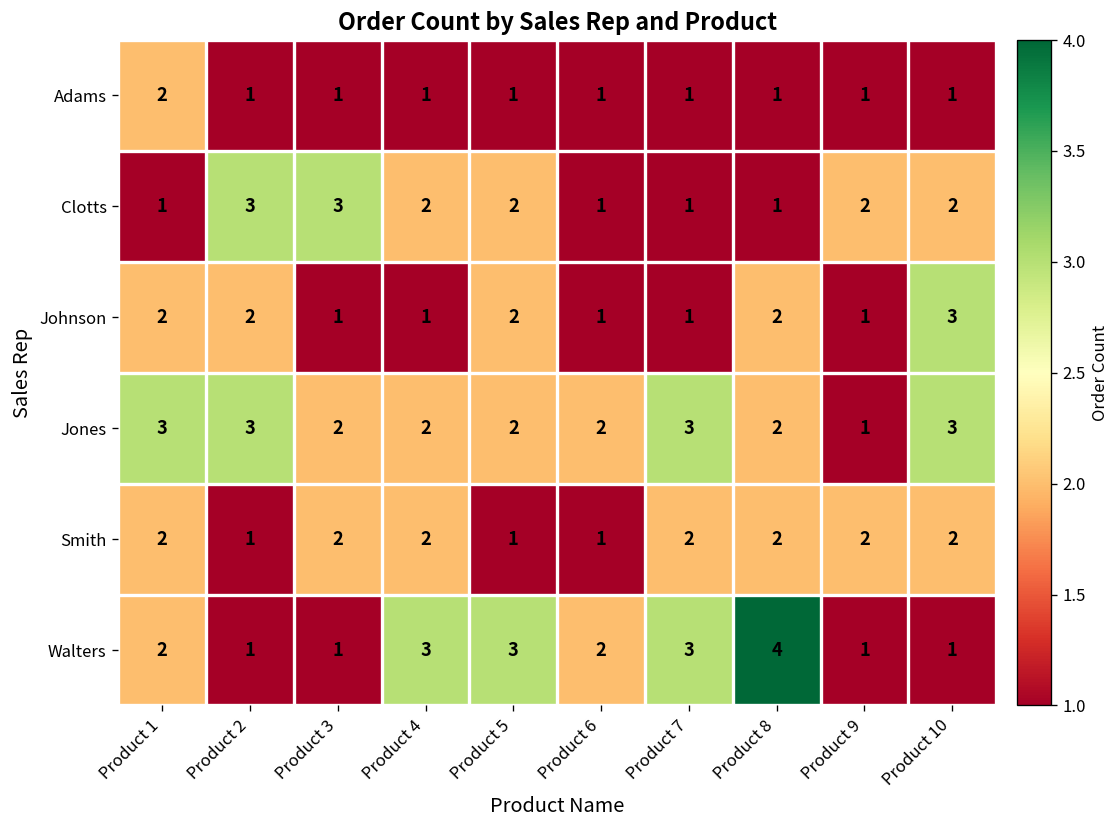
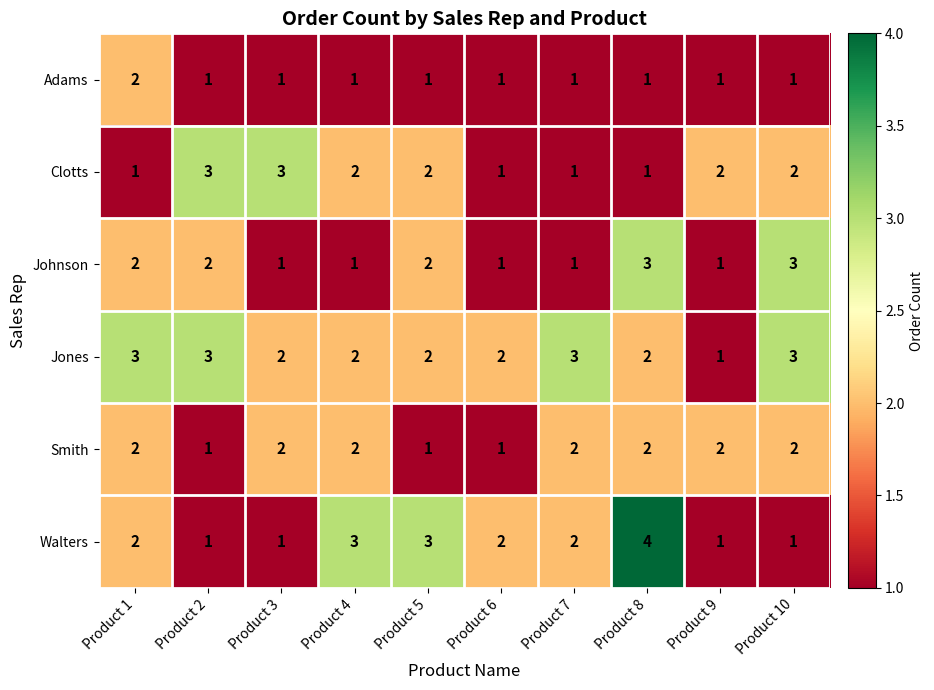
  {
    "Adams": {
      "Product 1": 2,
      "Product 2": 1,
      "Product 3": 1,
      "Product 4": 1,
      "Product 5": 1,
      "Product 6": 1,
      "Product 7": 1,
      "Product 8": 1,
      "Product 9": 1,
      "Product 10": 1
    },
    "Clotts": {
      "Product 1": 1,
      "Product 2": 3,
      "Product 3": 3,
      "Product 4": 2,
      "Product 5": 2,
      "Product 6": 1,
      "Product 7": 1,
      "Product 8": 1,
      "Product 9": 2,
      "Product 10": 2
    },
    "Johnson": {
      "Product 1": 2,
      "Product 2": 2,
      "Product 3": 1,
      "Product 4": 1,
      "Product 5": 2,
      "Product 6": 1,
      "Product 7": 1,
-     "Product 8": 2,
+     "Product 8": 3,
      "Product 9": 1,
      "Product 10": 3
    },
    "Jones": {
      "Product 1": 3,
      "Product 2": 3,
      "Product 3": 2,
      "Product 4": 2,
      "Product 5": 2,
      "Product 6": 2,
      "Product 7": 3,
      "Product 8": 2,
      "Product 9": 1,
      "Product 10": 3
    },
    "Smith": {
      "Product 1": 2,
      "Product 2": 1,
      "Product 3": 2,
      "Product 4": 2,
      "Product 5": 1,
      "Product 6": 1,
      "Product 7": 2,
      "Product 8": 2,
      "Product 9": 2,
      "Product 10": 2
    },
    "Walters": {
      "Product 1": 2,
      "Product 2": 1,
      "Product 3": 1,
      "Product 4": 3,
      "Product 5": 3,
      "Product 6": 2,
-     "Product 7": 3,
+     "Product 7": 2,
      "Product 8": 4,
      "Product 9": 1,
      "Product 10": 1
    }
  }
